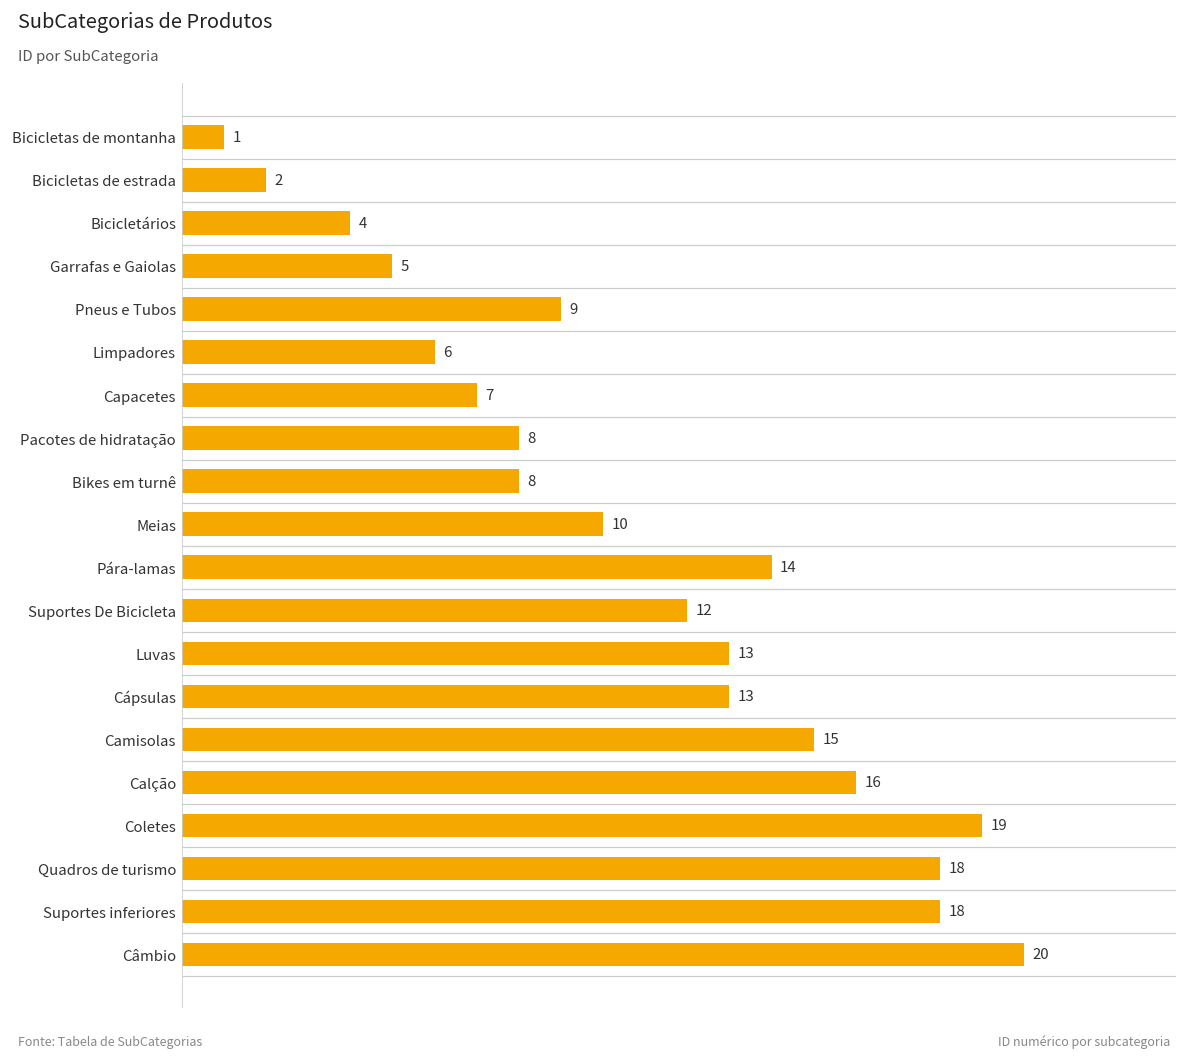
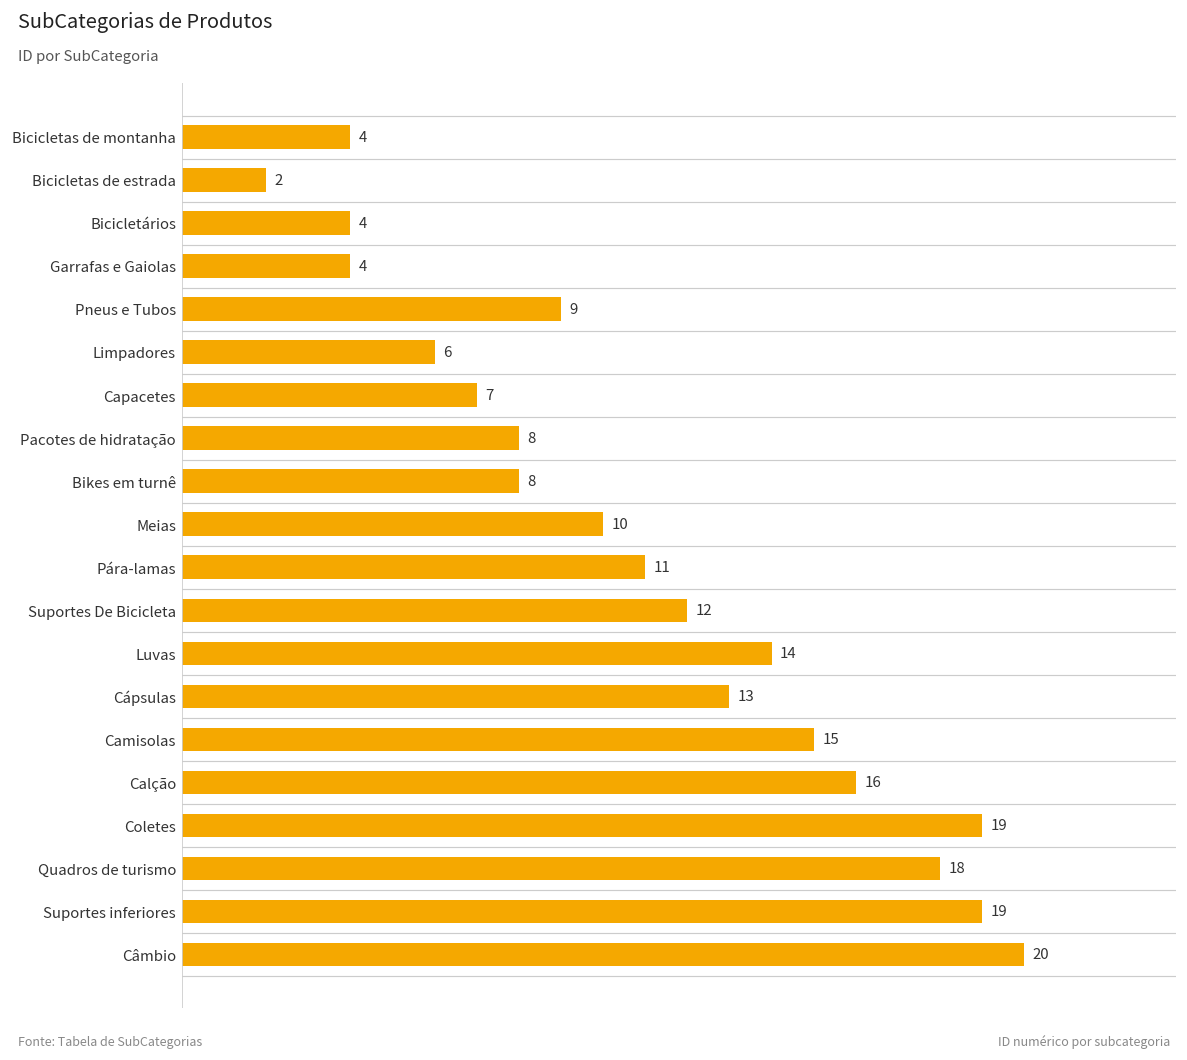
  {
-   "Bicicletas de montanha": 1,
+   "Bicicletas de montanha": 4,
    "Bicicletas de estrada": 2,
    "Bicicletários": 4,
-   "Garrafas e Gaiolas": 5,
+   "Garrafas e Gaiolas": 4,
    "Pneus e Tubos": 9,
    "Limpadores": 6,
    "Capacetes": 7,
    "Pacotes de hidratação": 8,
    "Bikes em turnê": 8,
    "Meias": 10,
-   "Pára-lamas": 14,
+   "Pára-lamas": 11,
    "Suportes De Bicicleta": 12,
-   "Luvas": 13,
+   "Luvas": 14,
    "Cápsulas": 13,
    "Camisolas": 15,
    "Calção": 16,
    "Coletes": 19,
    "Quadros de turismo": 18,
-   "Suportes inferiores": 18,
+   "Suportes inferiores": 19,
    "Câmbio": 20
  }
